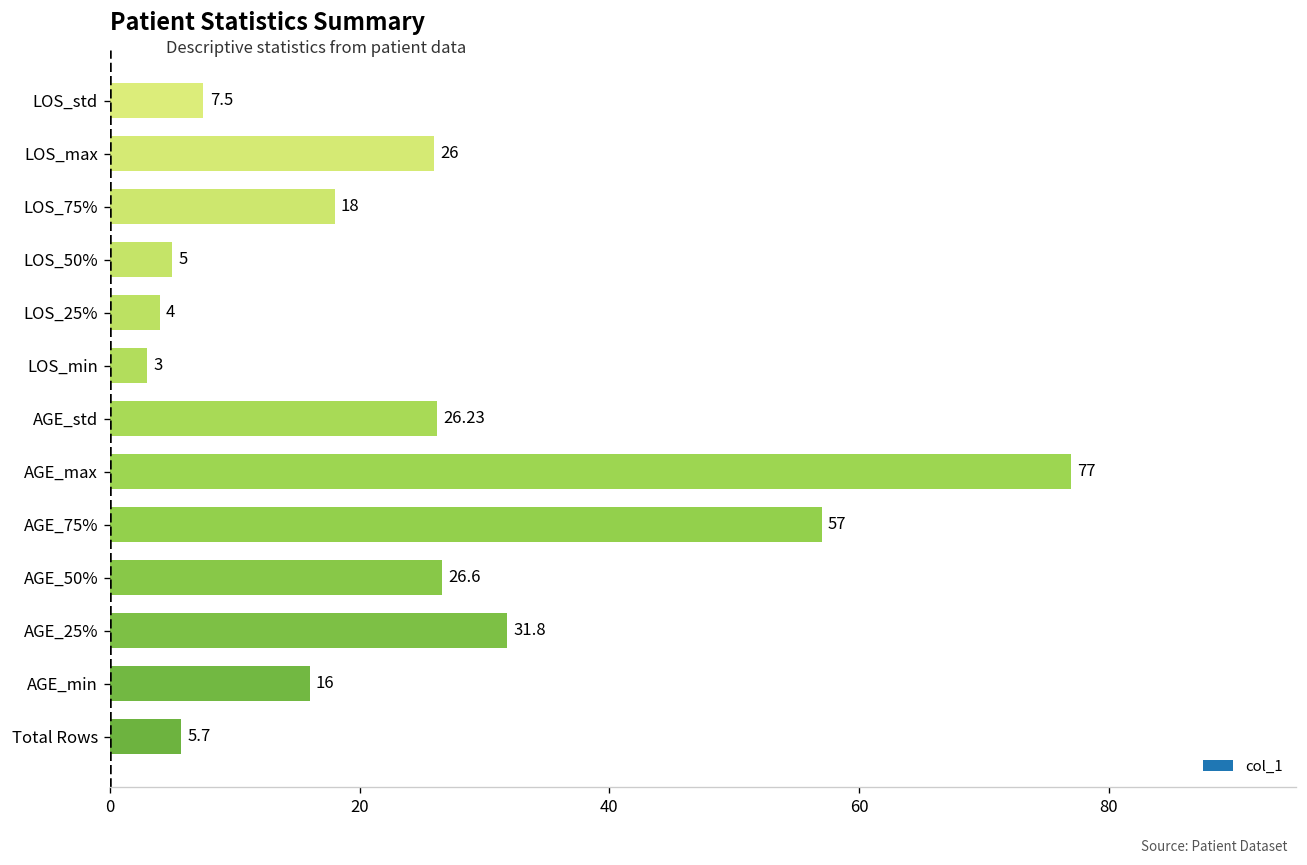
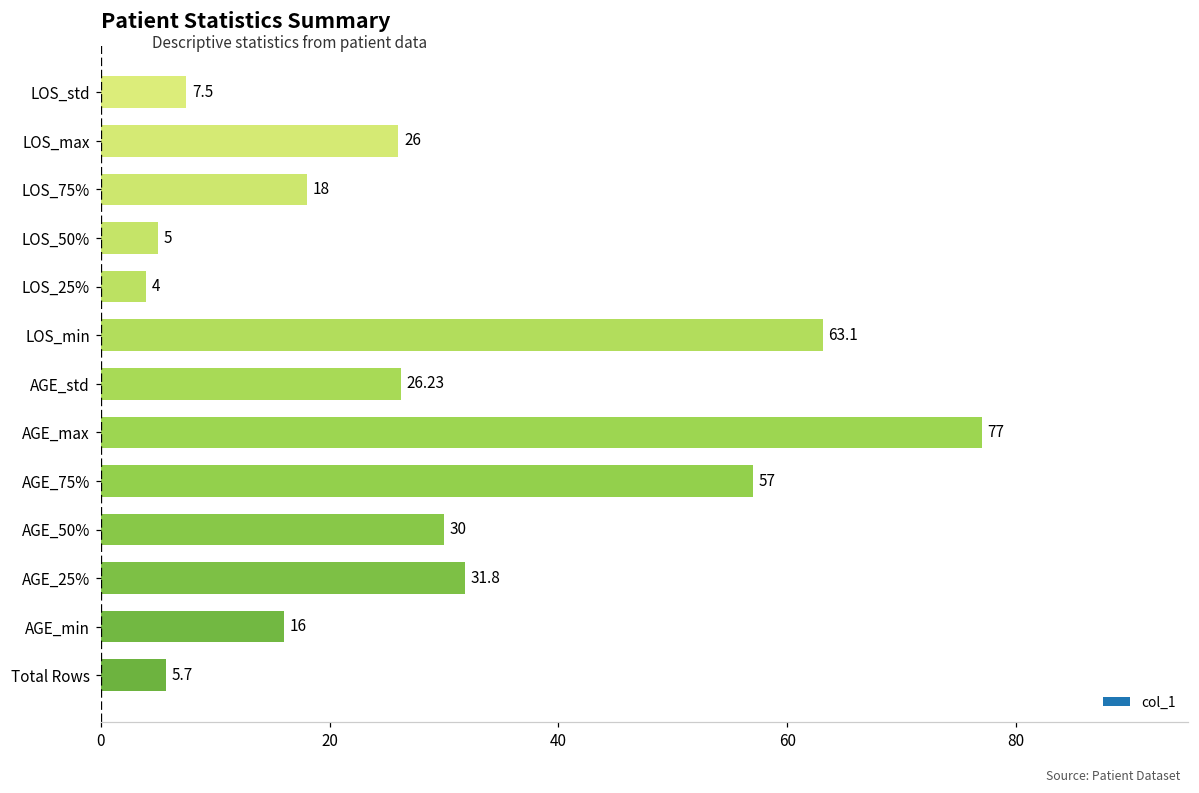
  {
    "LOS_std": 7.5,
    "LOS_max": 26,
    "LOS_75%": 18,
    "LOS_50%": 5,
    "LOS_25%": 4,
-   "LOS_min": 3,
+   "LOS_min": 63.1,
    "AGE_std": 26.23,
    "AGE_max": 77,
    "AGE_75%": 57,
-   "AGE_50%": 26.6,
+   "AGE_50%": 30,
    "AGE_25%": 31.8,
    "AGE_min": 16,
    "Total Rows": 5.7
  }
